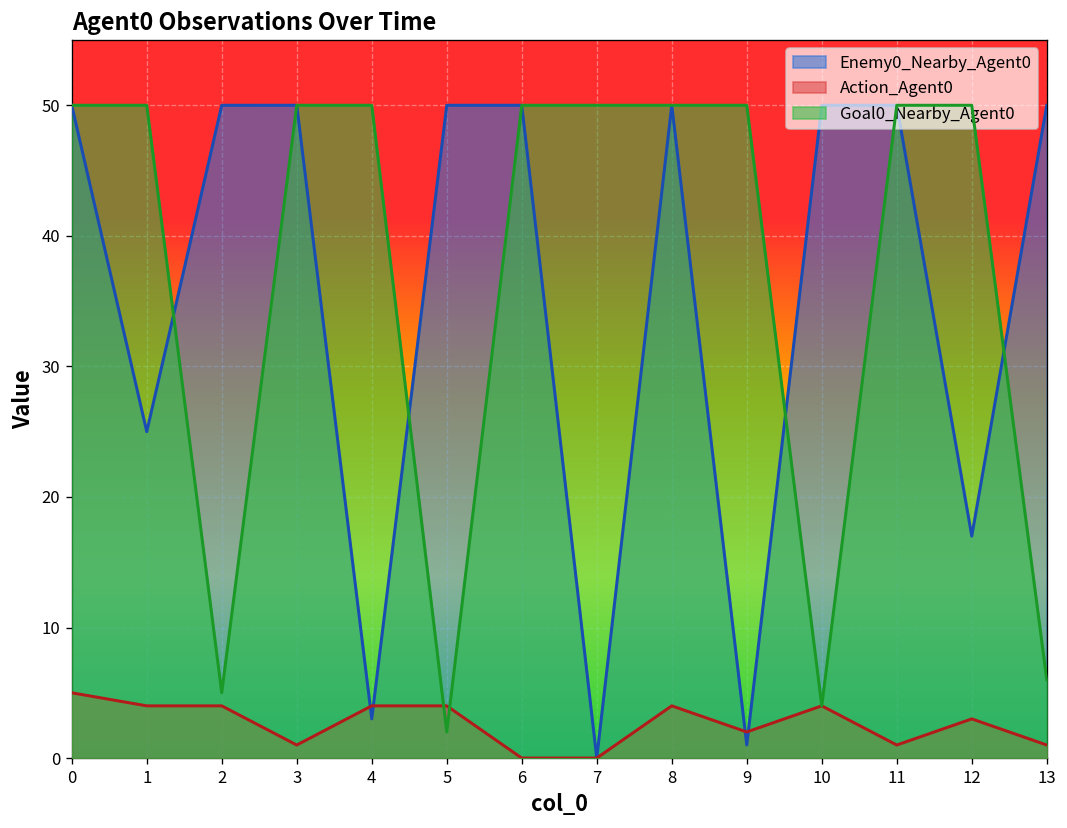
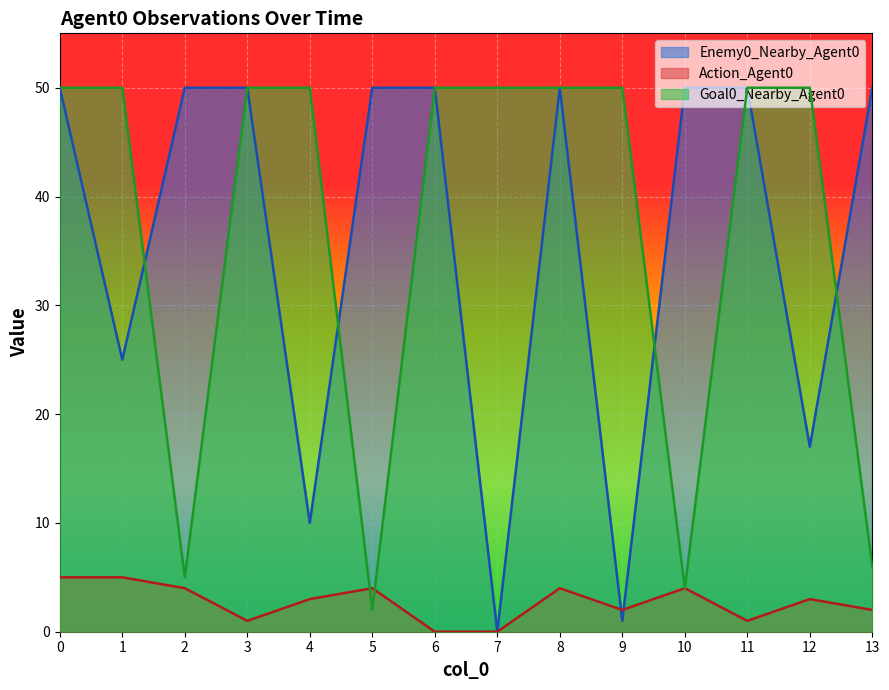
  {
    "Enemy0_Nearby_Agent0": {
      "1": 25,
      "2": 50,
-     "4": 3,
+     "4": 10,
      "5": 50,
      "9": 1,
      "12": 17,
      "13": 50
    },
    "Action_Agent0": {
      "0": 5,
-     "1": 4,
+     "1": 5,
      "2": 4,
      "3": 1,
-     "4": 4,
+     "4": 3,
      "5": 4,
      "6": 0,
      "8": 4,
      "9": 2,
      "11": 1,
      "12": 3,
-     "13": 1
+     "13": 2
    },
    "Goal0_Nearby_Agent0": {
      "1": 50,
      "2": 5,
      "4": 50,
      "5": 2,
      "7": 50,
      "9": 50,
      "13": 6
    }
  }
